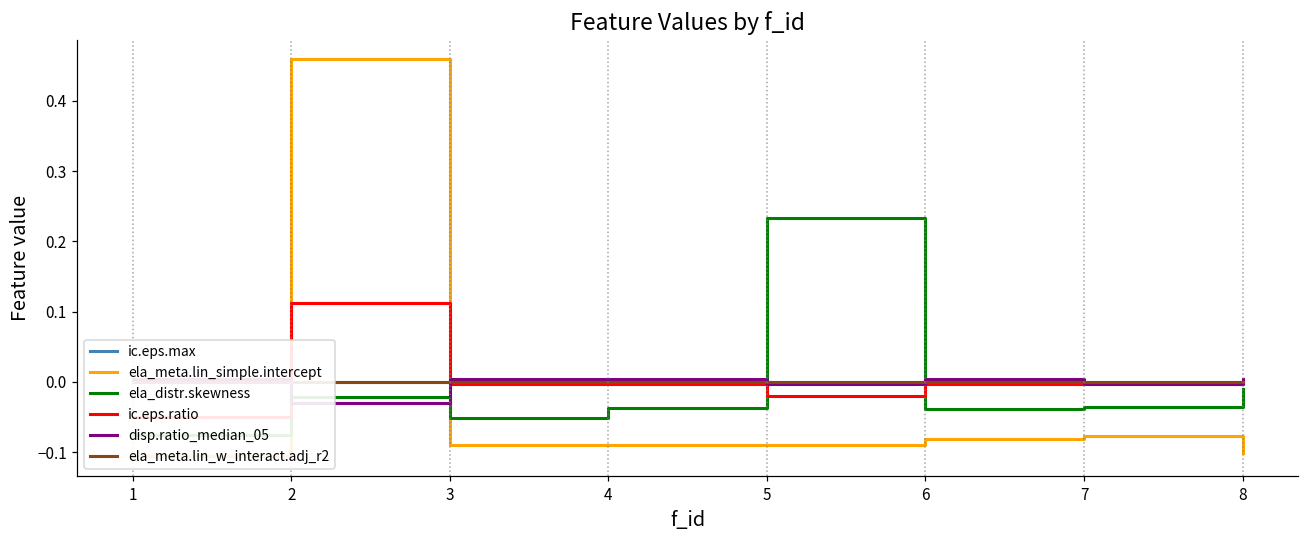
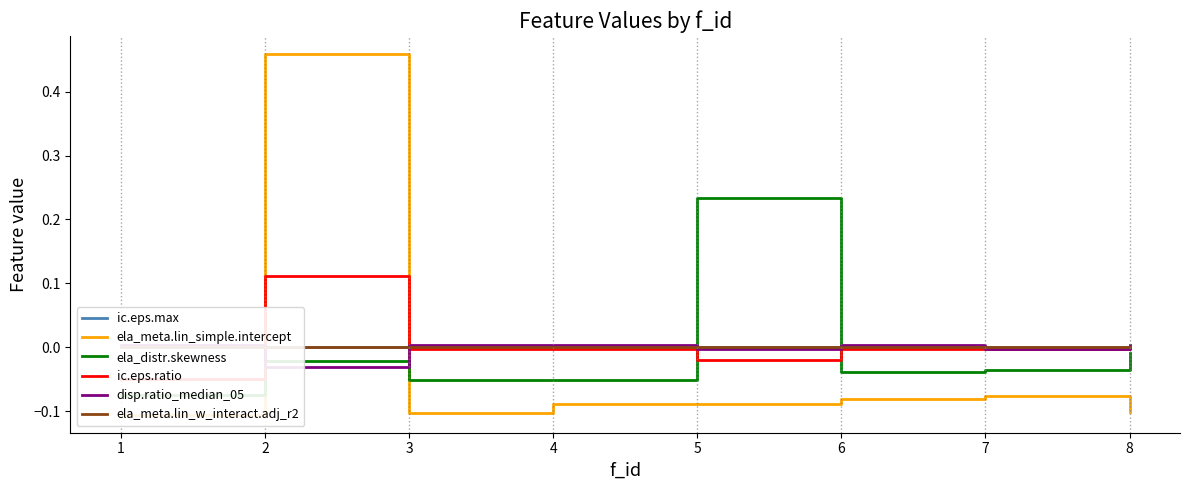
  {
    "ela_meta.lin_simple.intercept": {
      "2": 0.46,
-     "3": -0.09,
+     "3": -0.10,
      "4": -0.09,
      "5": -0.09,
      "6": -0.08,
      "7": -0.08,
      "8": -0.10
    },
    "ela_distr.skewness": {
      "3": -0.05,
-     "4": -0.04,
+     "4": -0.05,
      "5": 0.23,
      "6": -0.04,
      "7": -0.04,
      "8": -0.01
    },
    "ic.eps.ratio": {
      "2": 0.11,
      "5": -0.02
    }
  }
